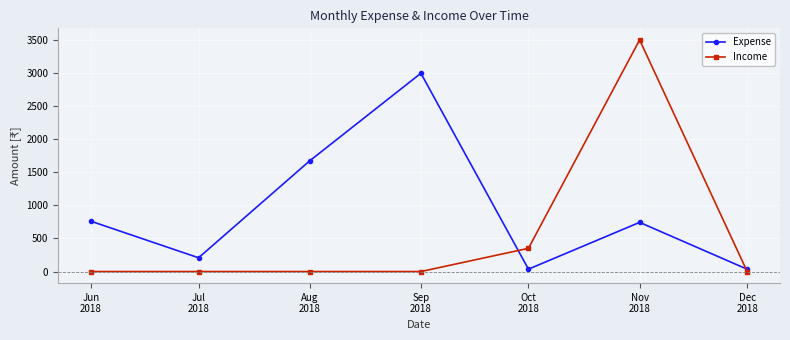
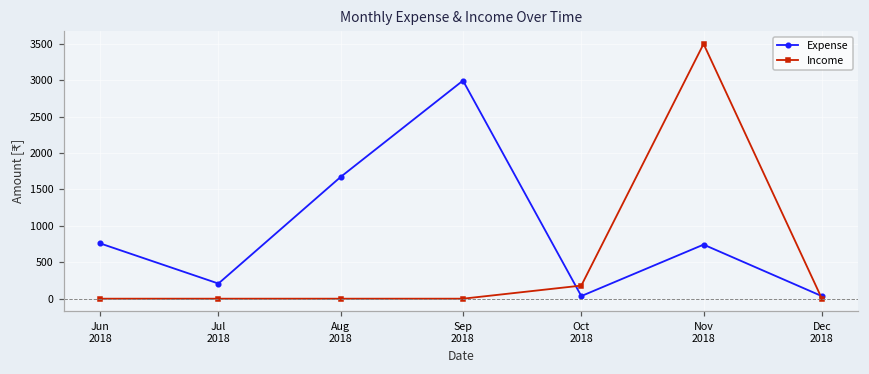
  {
    "Expense": {
      "Jun 2018": 800,
      "Jul 2018": 200,
      "Aug 2018": 1700,
      "Sep 2018": 3000,
      "Oct 2018": 0,
      "Nov 2018": 700
    },
    "Income": {
      "Jun 2018": 0,
      "Jul 2018": 0,
      "Aug 2018": 0,
      "Sep 2018": 0,
-     "Oct 2018": 400,
+     "Oct 2018": 200,
      "Nov 2018": 3500
    }
  }
